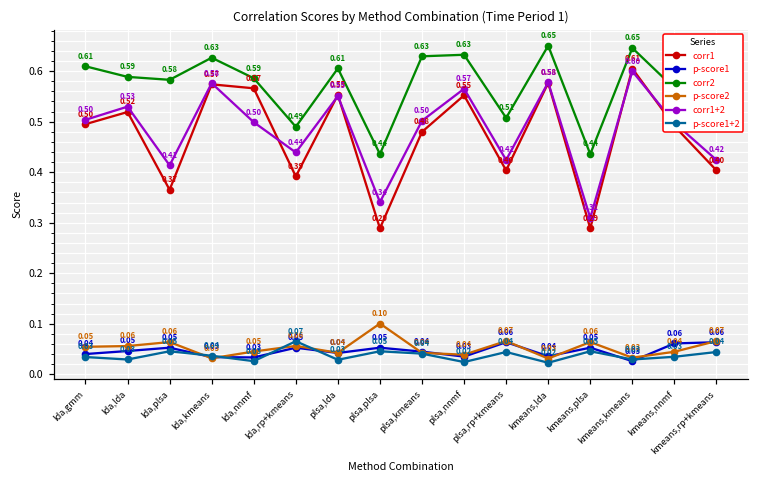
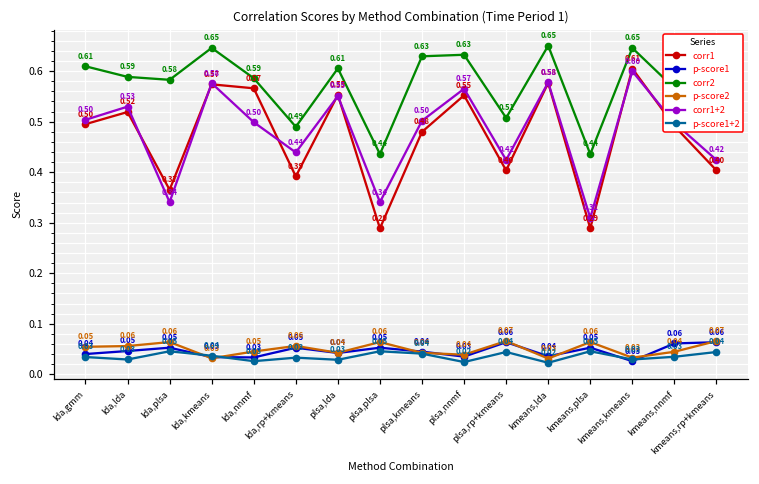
  {
    "corr1": {
      "lda,plsa": 0.37,
      "lda,rp+kmeans": 0.39,
      "plsa,plsa": 0.29
    },
    "p-score1": {
      "kmeans,nnmf": 0.06
    },
    "corr2": {
      "lda,gmm": 0.61,
      "lda,lda": 0.59,
      "lda,plsa": 0.58,
-     "lda,kmeans": 0.63,
+     "lda,kmeans": 0.65,
      "lda,nnmf": 0.59,
      "lda,rp+kmeans": 0.49,
      "plsa,lda": 0.61,
      "plsa,plsa": 0.44,
      "plsa,kmeans": 0.63,
      "plsa,nnmf": 0.63,
      "plsa,rp+kmeans": 0.51,
      "kmeans,lda": 0.65,
      "kmeans,plsa": 0.44,
      "kmeans,kmeans": 0.65
    },
    "p-score2": {
      "lda,gmm": 0.05,
-     "plsa,plsa": 0.10
+     "plsa,plsa": 0.06
    },
    "corr1+2": {
-     "lda,plsa": 0.41,
+     "lda,plsa": 0.34,
      "lda,nnmf": 0.50,
      "lda,rp+kmeans": 0.44,
      "plsa,plsa": 0.34,
      "plsa,kmeans": 0.50,
      "plsa,rp+kmeans": 0.42,
      "kmeans,plsa": 0.31,
      "kmeans,rp+kmeans": 0.42
    },
    "p-score1+2": {
-     "lda,rp+kmeans": 0.07
+     "lda,rp+kmeans": 0.03
    }
  }
